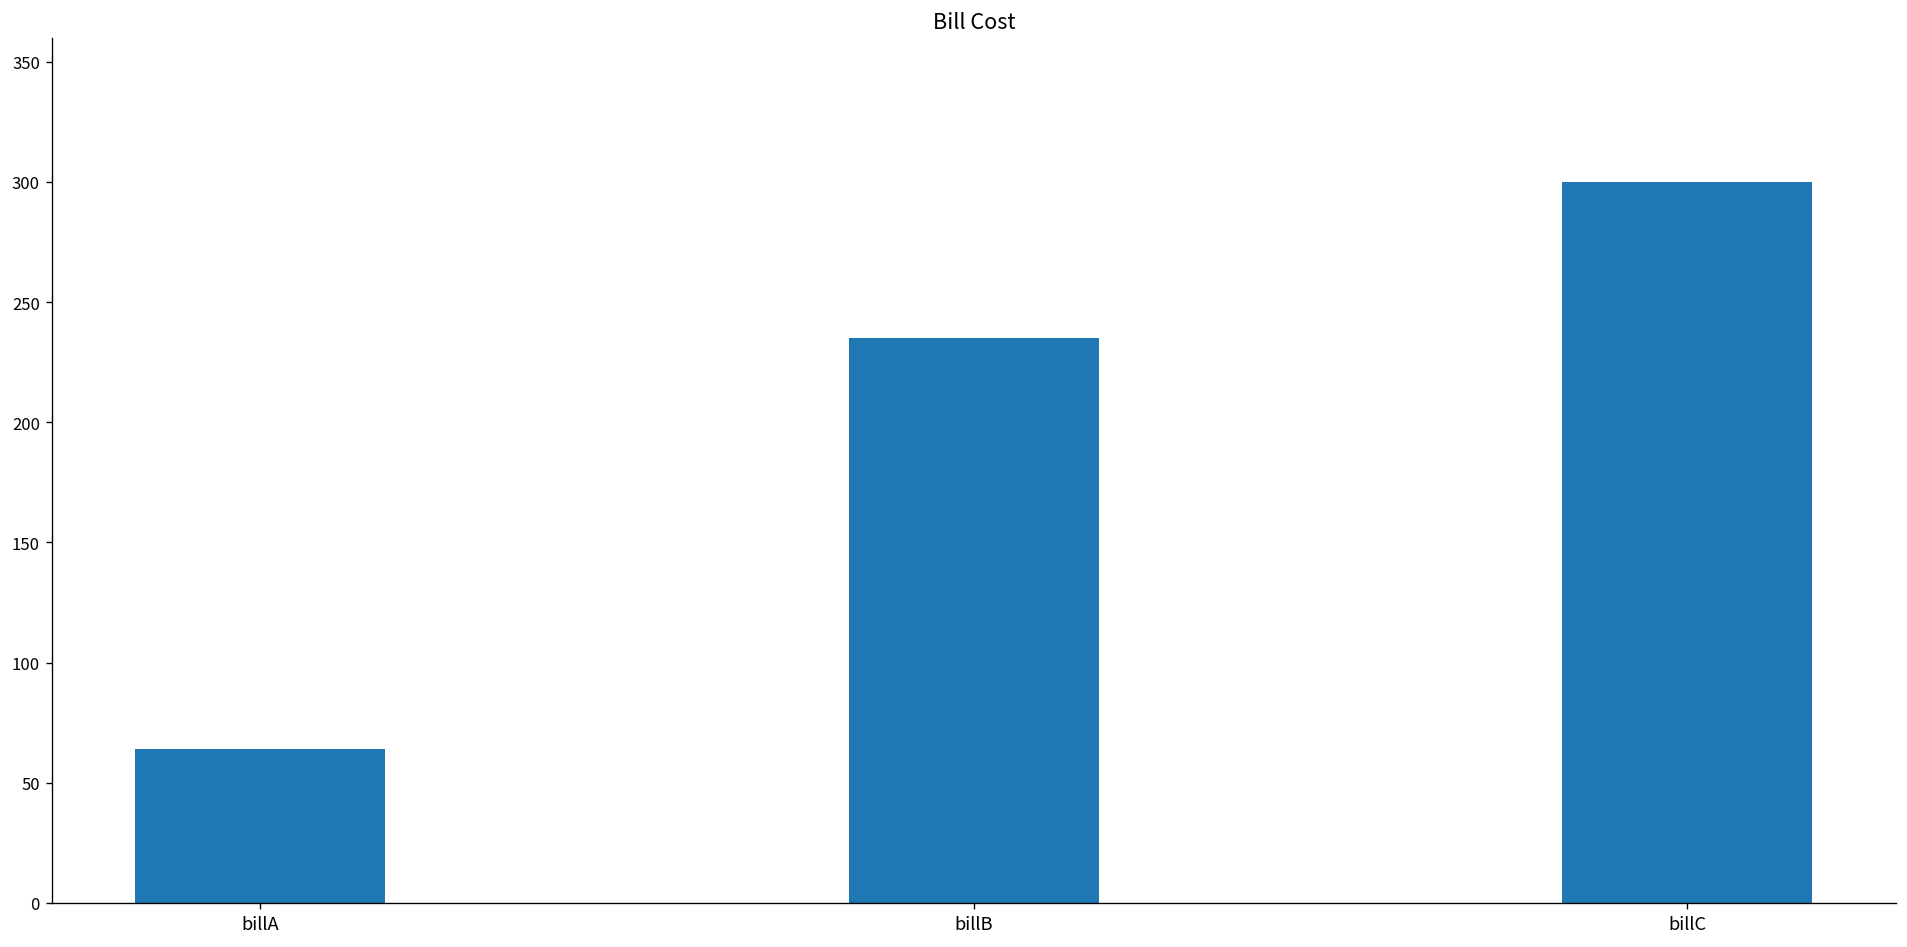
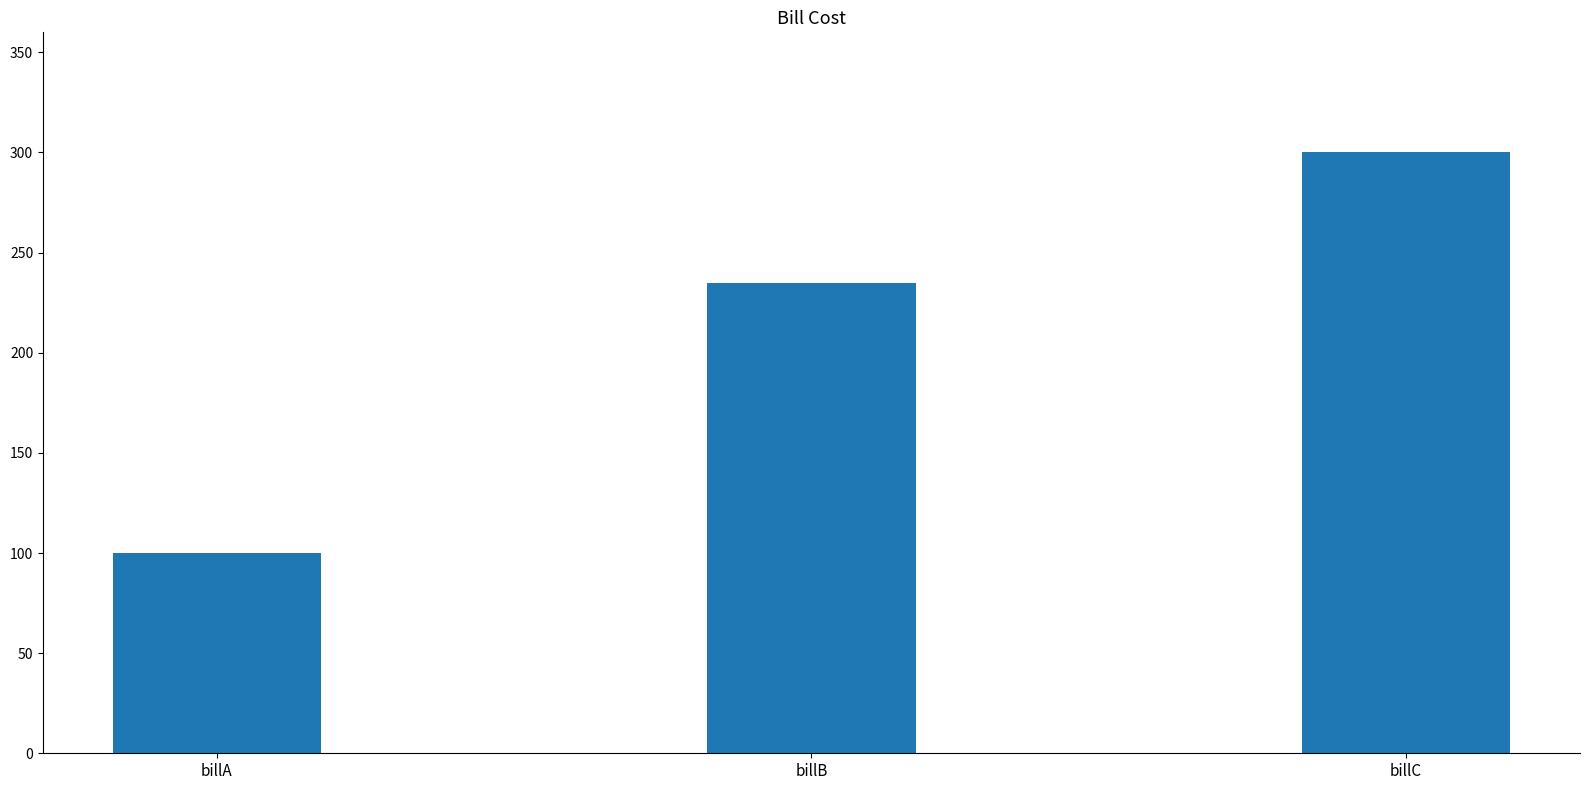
  {
-   "billA": 64,
+   "billA": 100,
    "billB": 235,
    "billC": 300
  }
